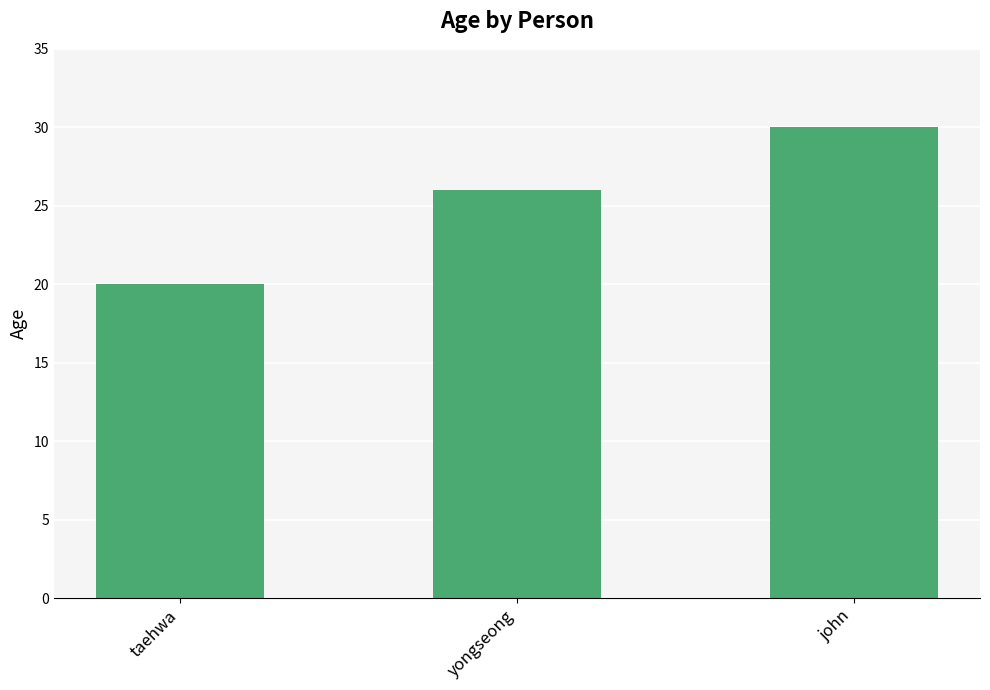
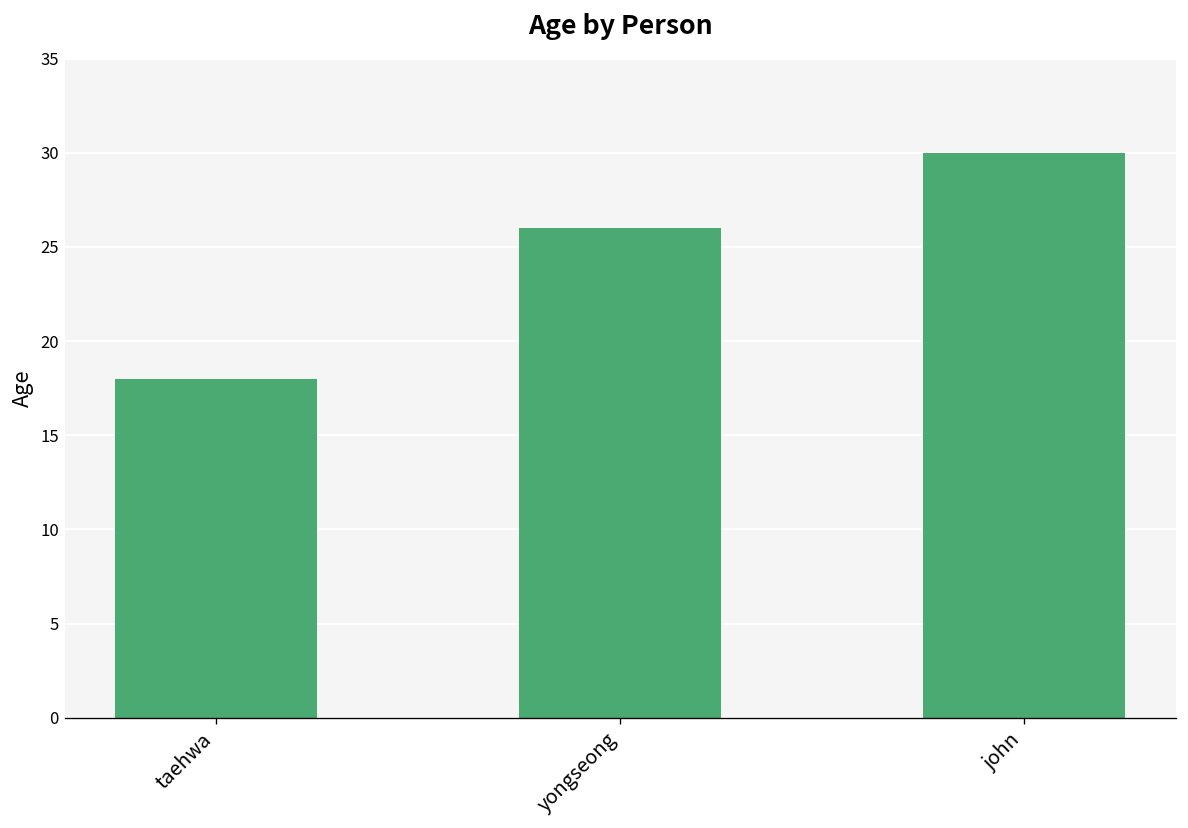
  {
-   "taehwa": 20,
+   "taehwa": 18,
    "yongseong": 26,
    "john": 30
  }
